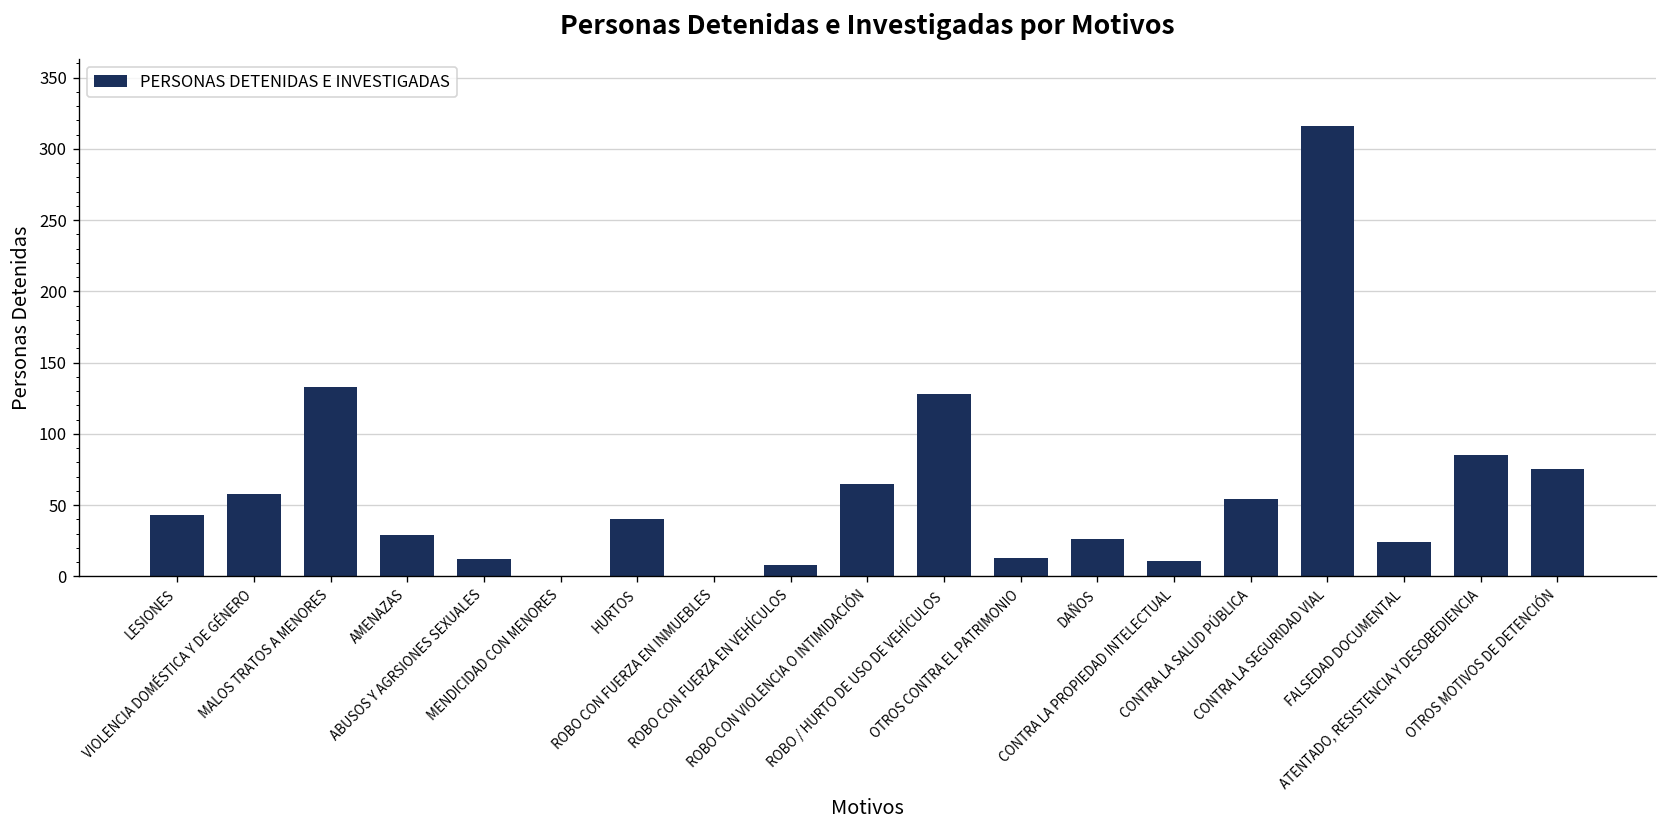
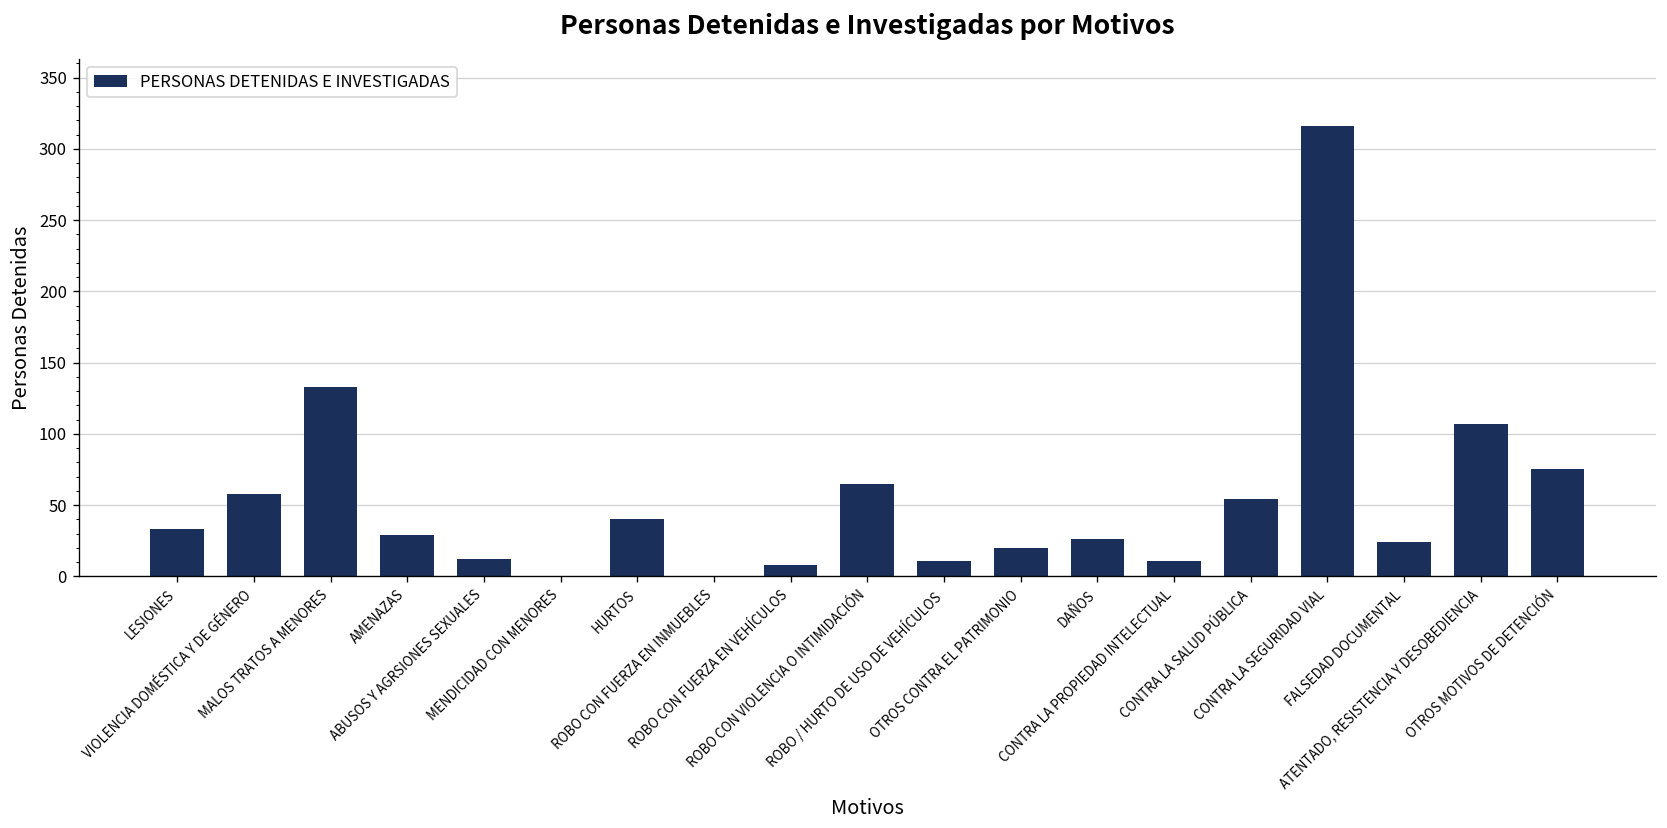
  {
-   "LESIONES": 43,
+   "LESIONES": 33,
    "VIOLENCIA DOMÉSTICA Y DE GÉNERO": 58,
    "MALOS TRATOS A MENORES": 133,
    "AMENAZAS": 29,
    "ABUSOS Y AGRSIONES SEXUALES": 12,
    "MENDICIDAD CON MENORES": 0,
    "HURTOS": 40,
    "ROBO CON FUERZA EN INMUEBLES": 0,
    "ROBO CON FUERZA EN VEHÍCULOS": 8,
    "ROBO CON VIOLENCIA O INTIMIDACIÓN": 65,
-   "ROBO / HURTO DE USO DE VEHÍCULOS": 128,
-   "OTROS CONTRA EL PATRIMONIO": 13,
+   "ROBO / HURTO DE USO DE VEHÍCULOS": 11,
+   "OTROS CONTRA EL PATRIMONIO": 20,
    "DAÑOS": 26,
    "CONTRA LA PROPIEDAD INTELECTUAL": 11,
    "CONTRA LA SALUD PÚBLICA": 54,
    "CONTRA LA SEGURIDAD VIAL": 316,
    "FALSEDAD DOCUMENTAL": 24,
-   "ATENTADO, RESISTENCIA Y DESOBEDIENCIA": 85,
+   "ATENTADO, RESISTENCIA Y DESOBEDIENCIA": 107,
    "OTROS MOTIVOS DE DETENCIÓN": 75
  }
